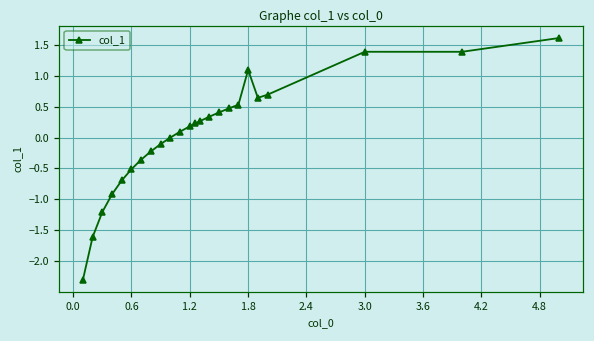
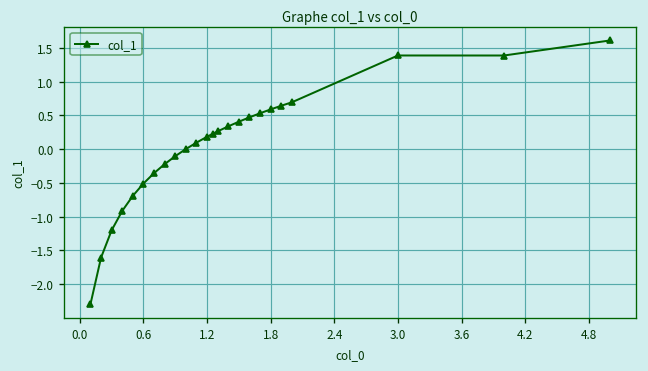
  {
    "0.6": -0.5,
    "1.2": 0.2,
-   "1.8": 1.1,
+   "1.8": 0.6,
    "3.0": 1.4
  }
